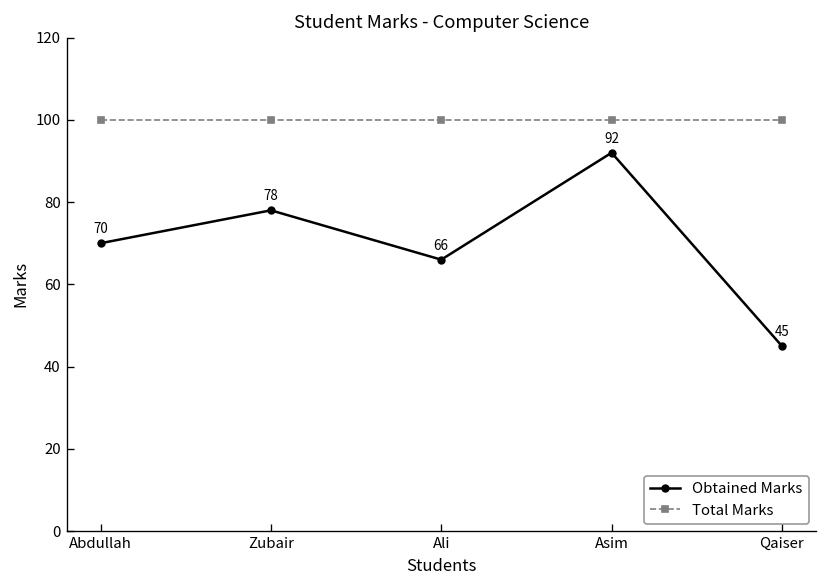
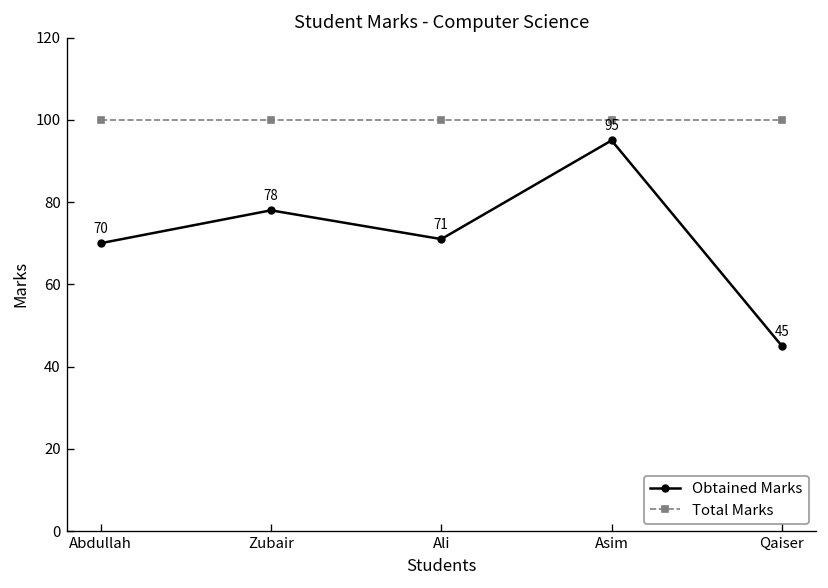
  {
    "Obtained Marks": {
      "Abdullah": 70,
      "Zubair": 78,
-     "Ali": 66,
-     "Asim": 92,
+     "Ali": 71,
+     "Asim": 95,
      "Qaiser": 45
    },
    "Total Marks": {
      "Abdullah": 100,
      "Zubair": 100,
      "Ali": 100,
      "Qaiser": 100
    }
  }
